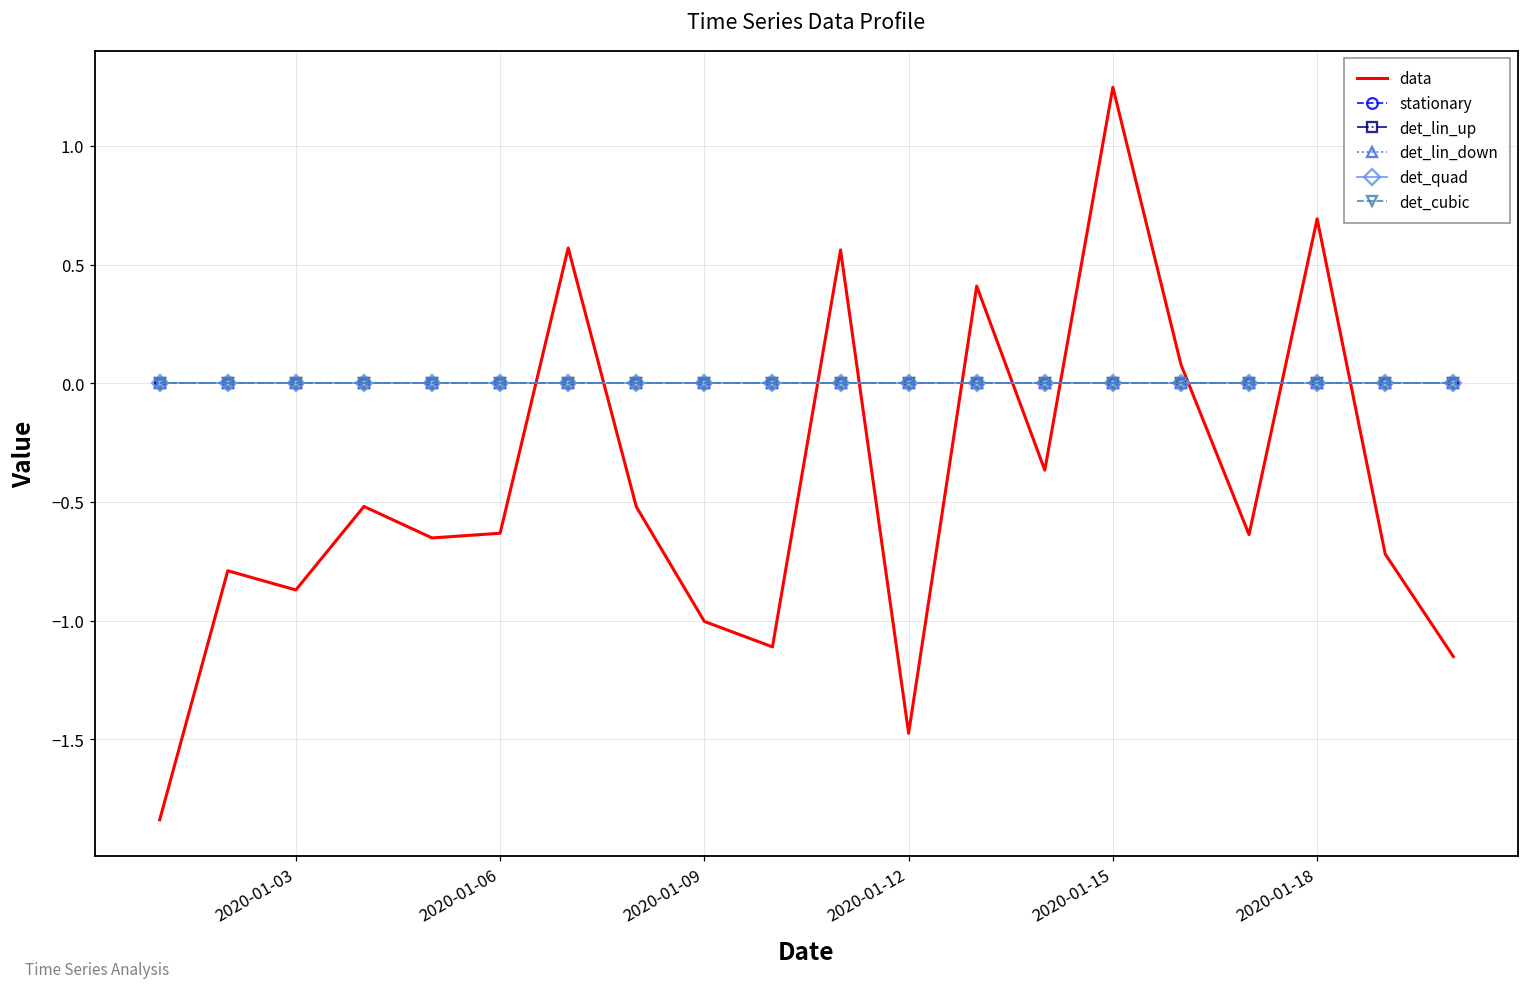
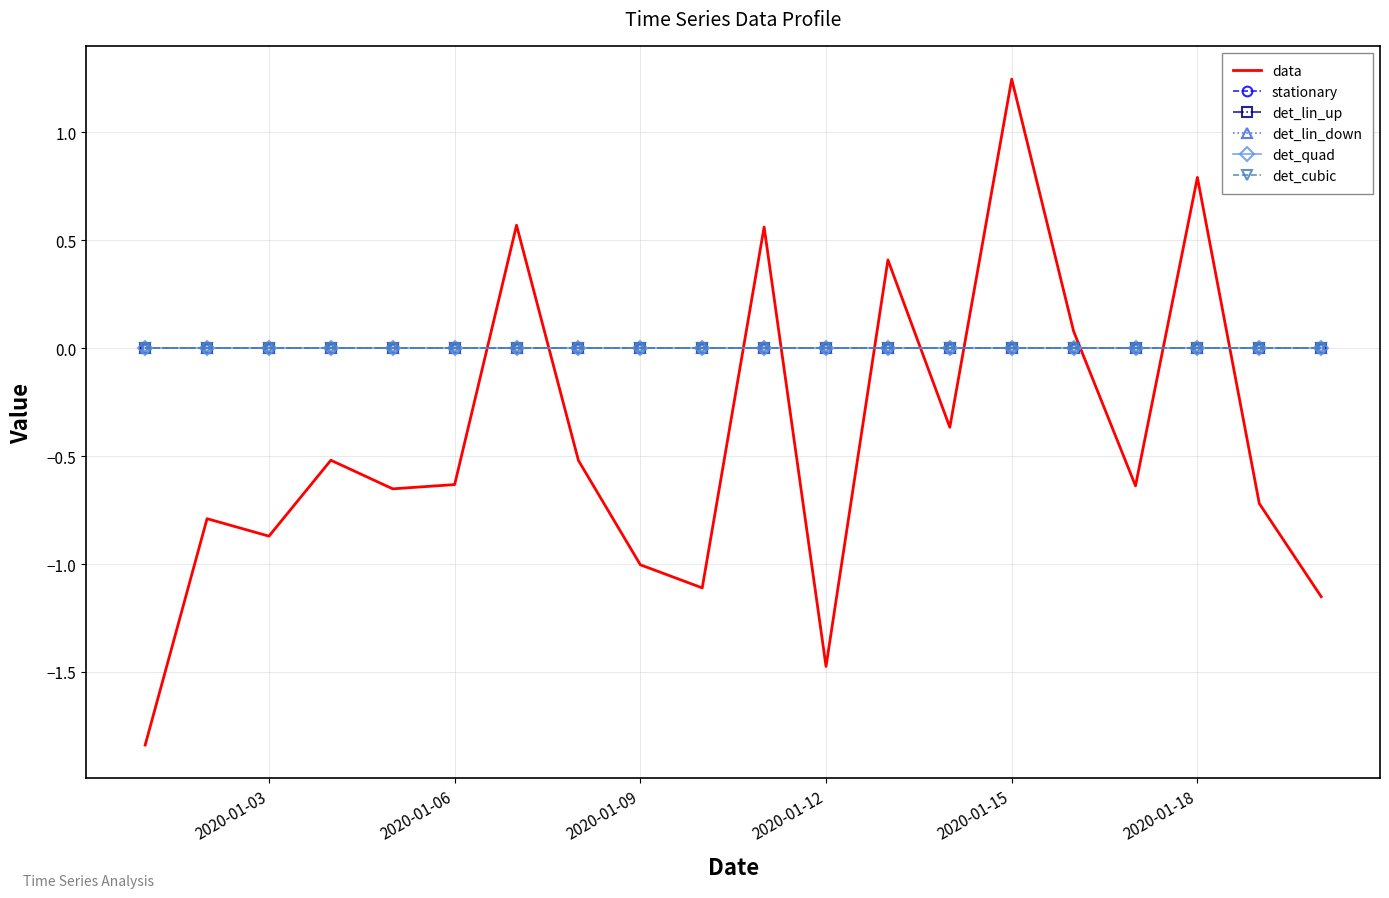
  {
    "data": {
      "2020-01-03": -0.87,
      "2020-01-06": -0.63,
      "2020-01-09": -1.00,
      "2020-01-12": -1.47,
      "2020-01-15": 1.25,
-     "2020-01-18": 0.69
+     "2020-01-18": 0.79
    },
    "det_cubic": {
      "2020-01-03": 0.00,
      "2020-01-06": 0.00,
      "2020-01-09": 0.00,
      "2020-01-12": 0.00,
      "2020-01-15": 0.00,
      "2020-01-18": 0.00
    }
  }
